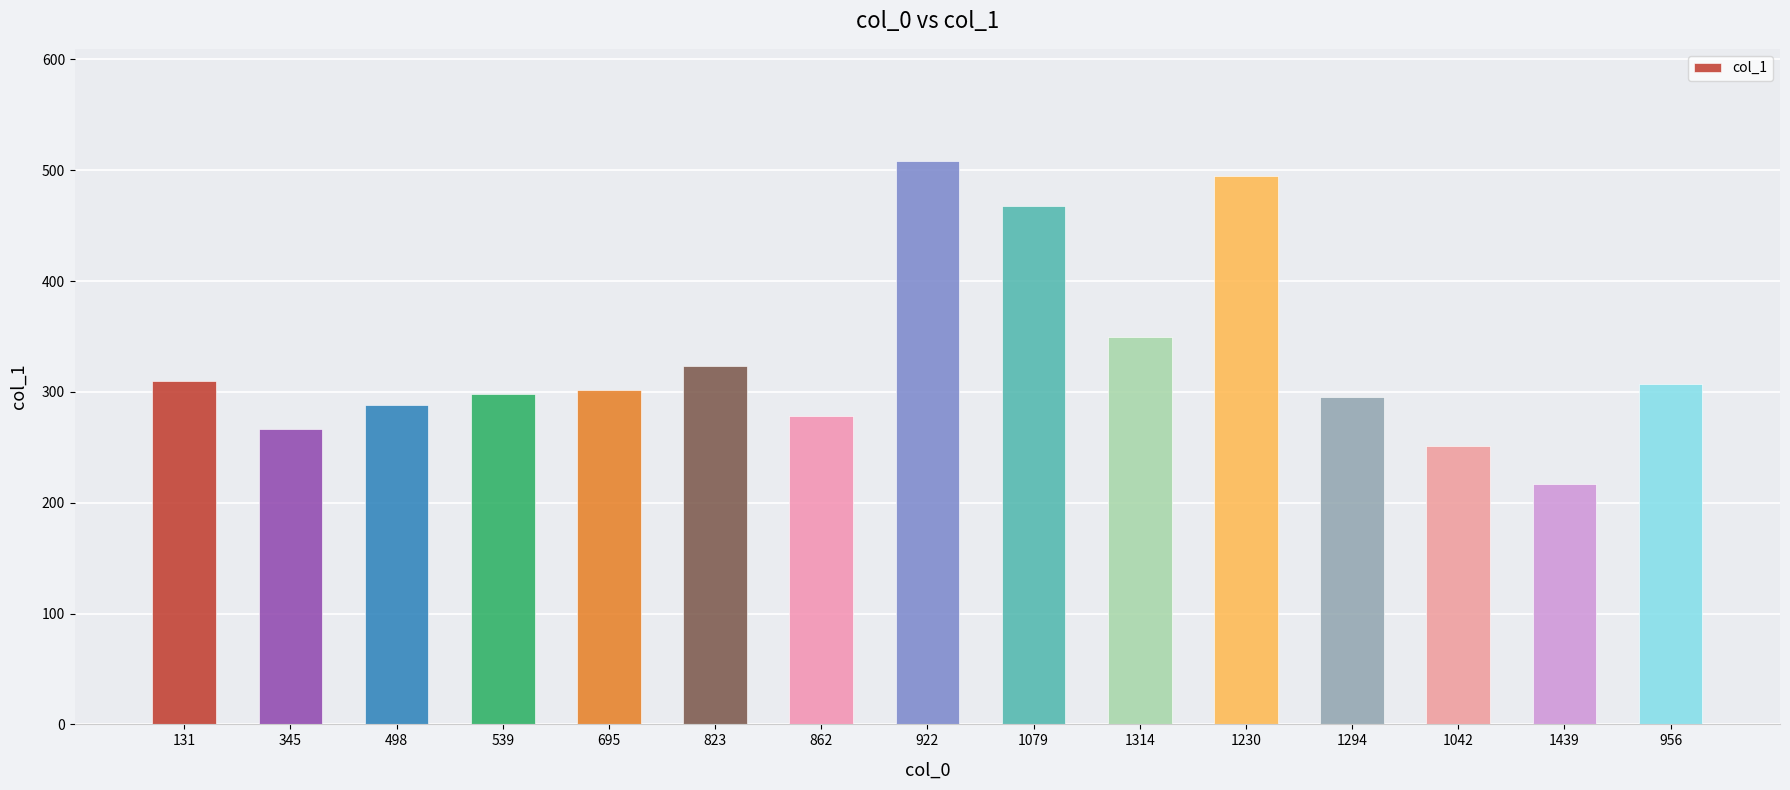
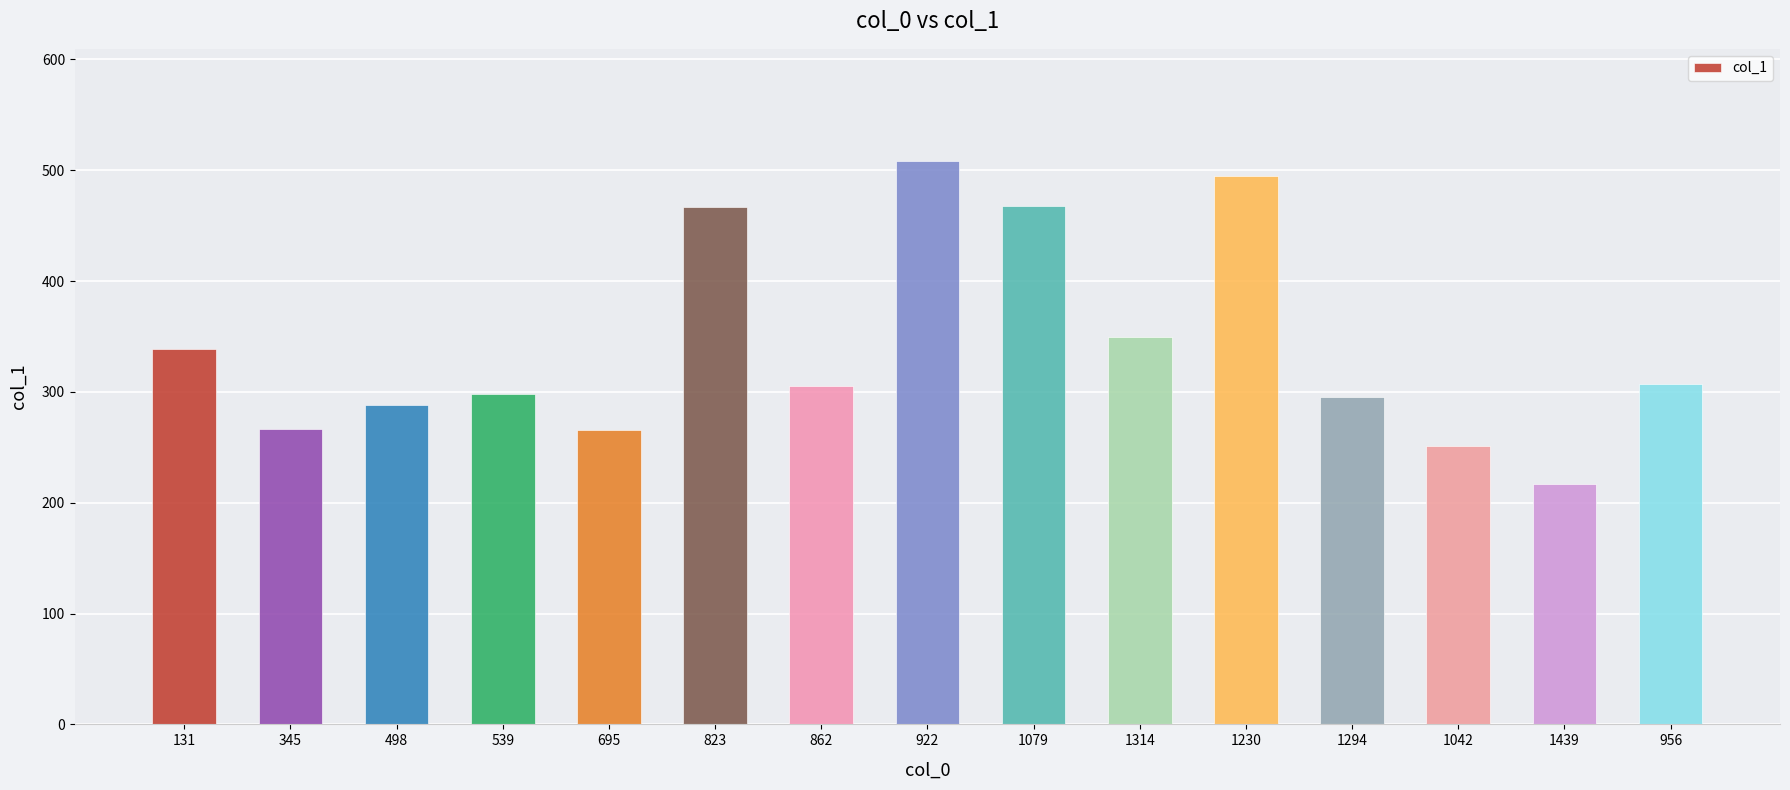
  {
-   "131": 310,
+   "131": 339,
    "345": 267,
    "498": 288,
    "539": 298,
-   "695": 302,
-   "823": 323,
-   "862": 278,
+   "695": 266,
+   "823": 467,
+   "862": 305,
    "922": 508,
    "1079": 468,
    "1314": 350,
    "1230": 495,
    "1294": 295,
    "1042": 251,
    "1439": 217,
    "956": 307
  }
